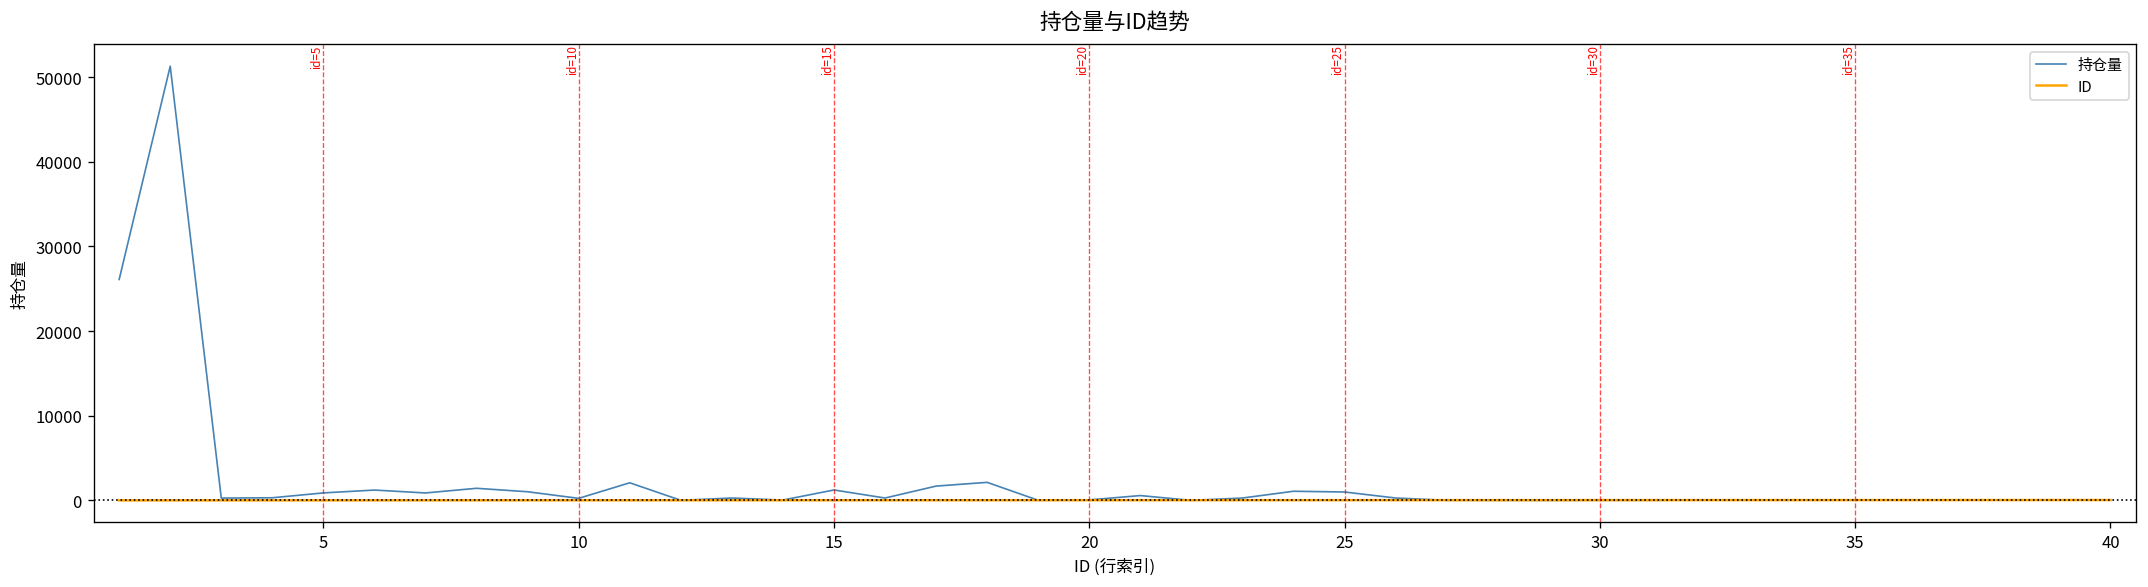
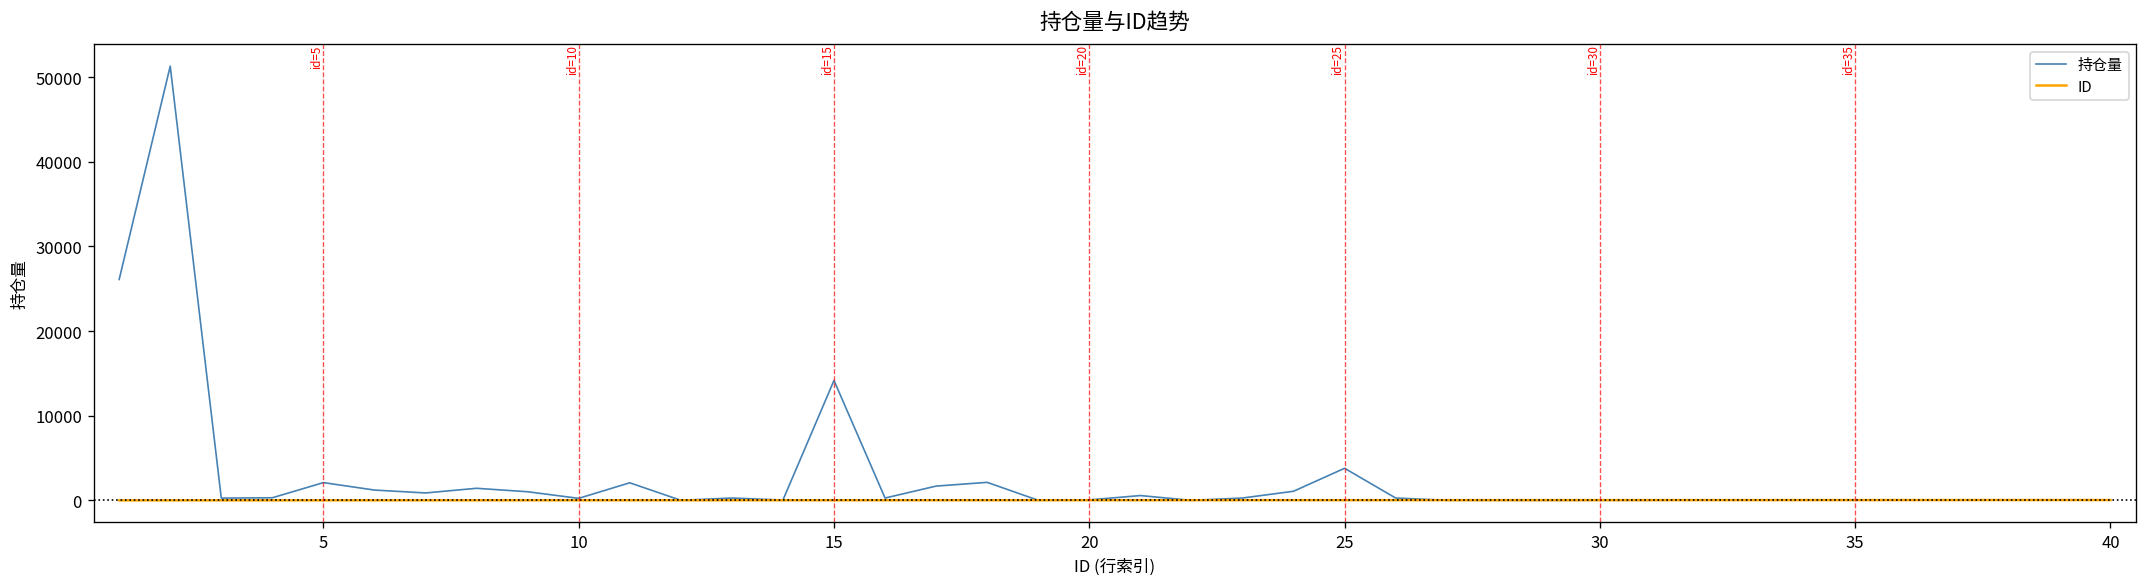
  {
    "持仓量": {
-     "5": 1000,
-     "15": 1000,
-     "25": 1000
+     "5": 2000,
+     "15": 14000,
+     "25": 4000
    },
    "ID": {
      "5": 0,
      "15": 0,
      "25": 0
    }
  }
